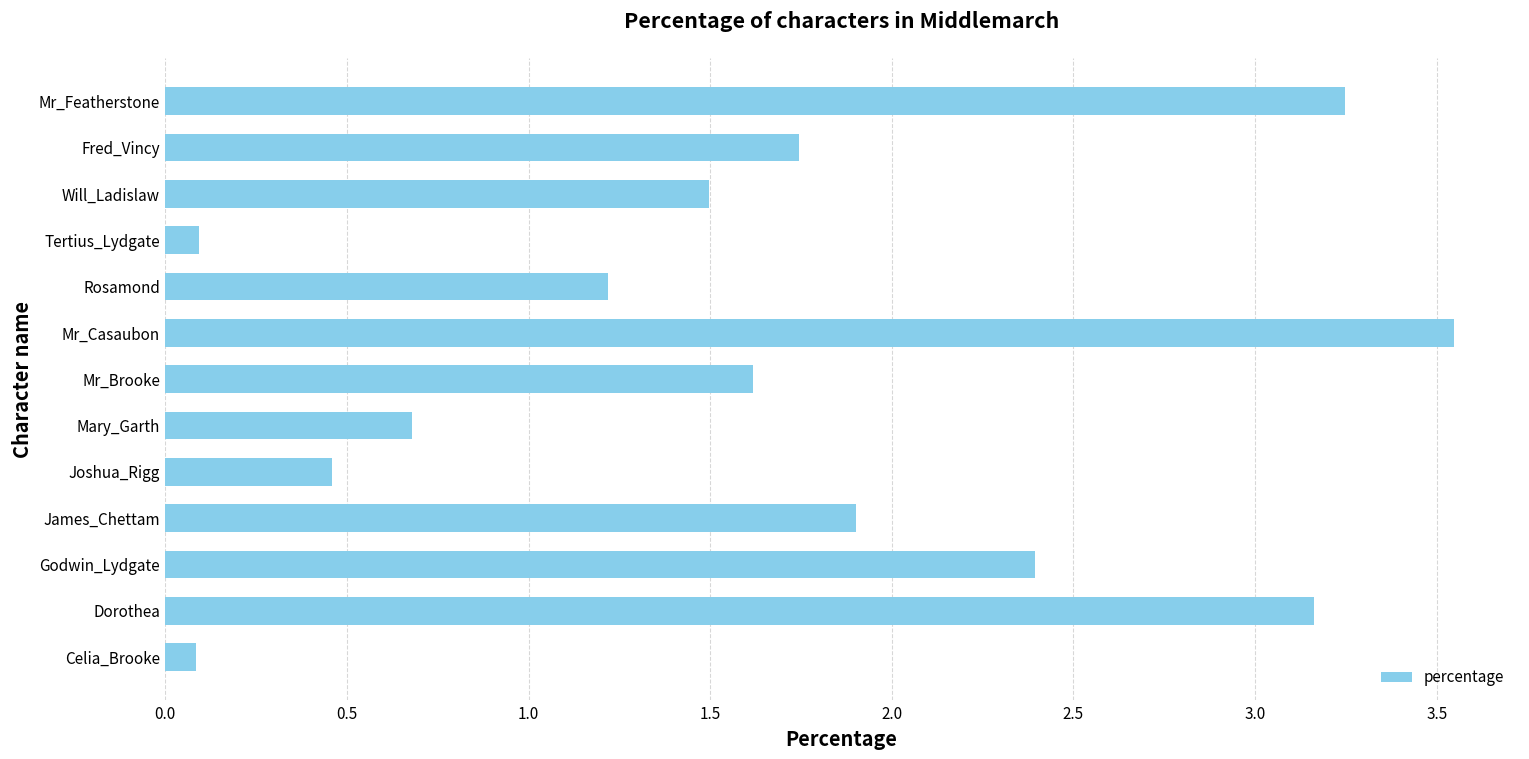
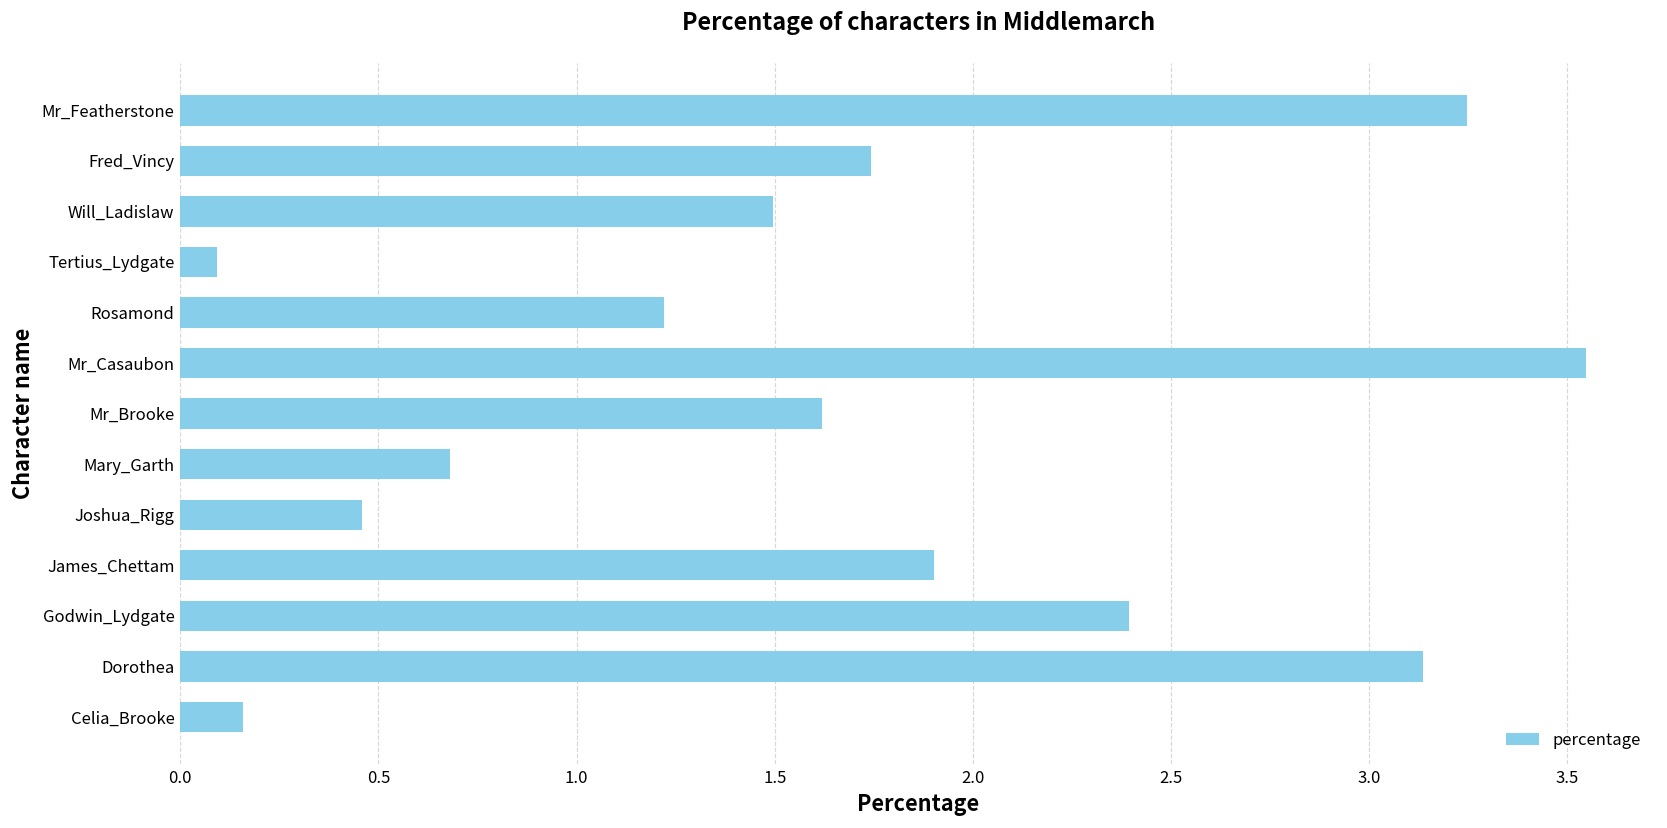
  {
    "Mr_Featherstone": 3.25,
    "Fred_Vincy": 1.74,
    "Will_Ladislaw": 1.50,
    "Tertius_Lydgate": 0.09,
    "Rosamond": 1.22,
    "Mr_Casaubon": 3.55,
    "Mr_Brooke": 1.62,
    "Mary_Garth": 0.68,
    "Joshua_Rigg": 0.46,
    "James_Chettam": 1.90,
    "Godwin_Lydgate": 2.40,
-   "Dorothea": 3.16,
-   "Celia_Brooke": 0.08
+   "Dorothea": 3.14,
+   "Celia_Brooke": 0.16
  }
